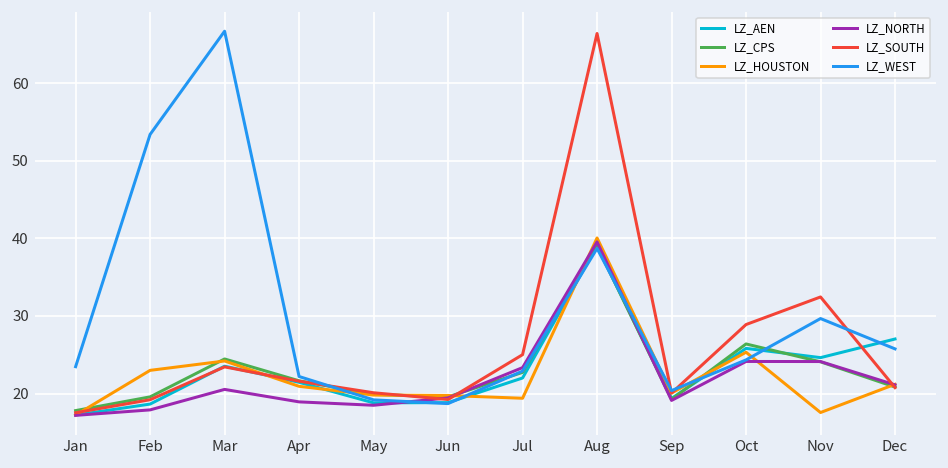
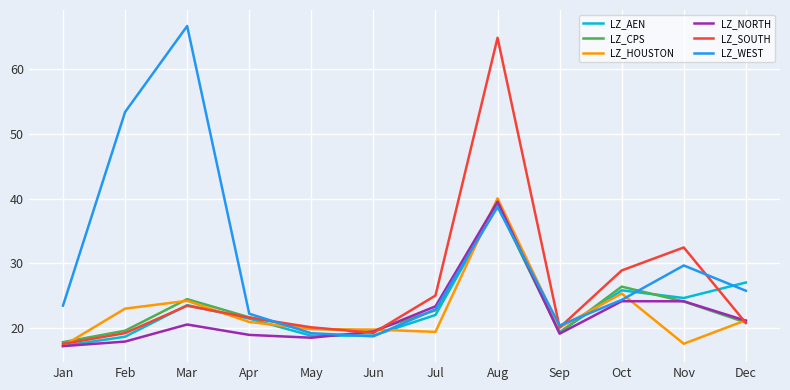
  {
    "LZ_CPS": {
      "Oct": 26
    },
    "LZ_HOUSTON": {
      "Feb": 23,
      "Apr": 21,
      "Jul": 19,
      "Aug": 40,
      "Oct": 25,
      "Nov": 18
    },
    "LZ_NORTH": {
      "Feb": 18,
      "Mar": 21,
      "Apr": 19,
      "Jul": 23,
      "Aug": 40
    },
    "LZ_SOUTH": {
      "Jul": 25,
-     "Aug": 66,
+     "Aug": 65,
      "Oct": 29,
      "Nov": 32
    }
  }
